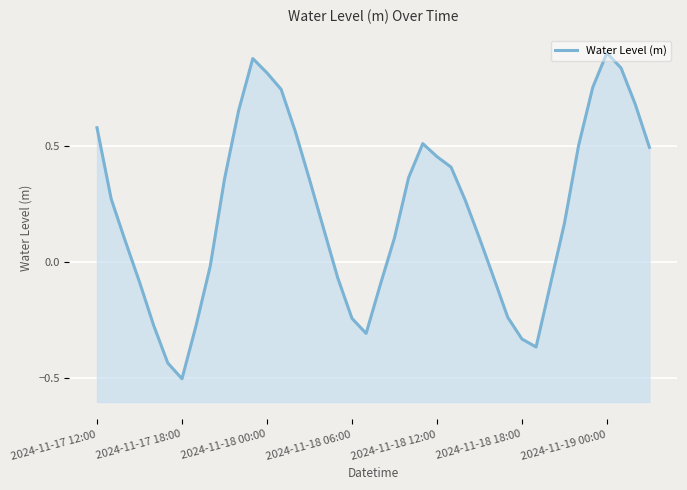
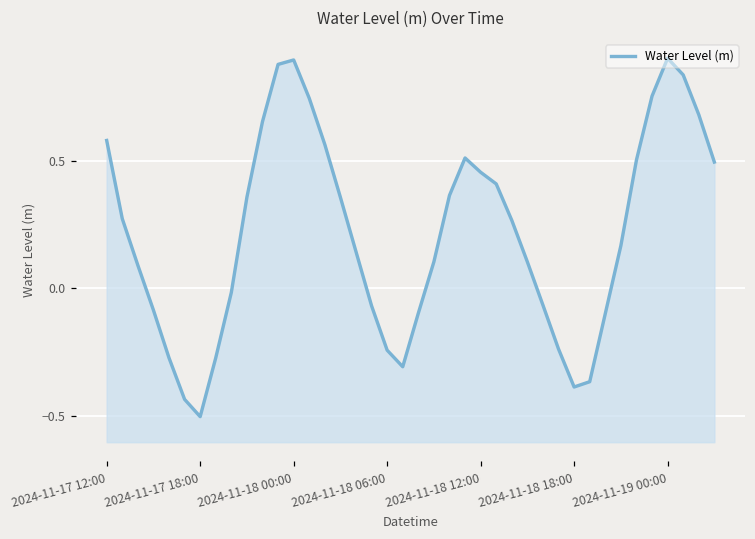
  {
    "2024-11-17 12:00": 0.58,
    "2024-11-17 18:00": -0.50,
-   "2024-11-18 00:00": 0.82,
+   "2024-11-18 00:00": 0.89,
    "2024-11-18 06:00": -0.24,
    "2024-11-18 12:00": 0.45,
-   "2024-11-18 18:00": -0.33
+   "2024-11-18 18:00": -0.39
  }
